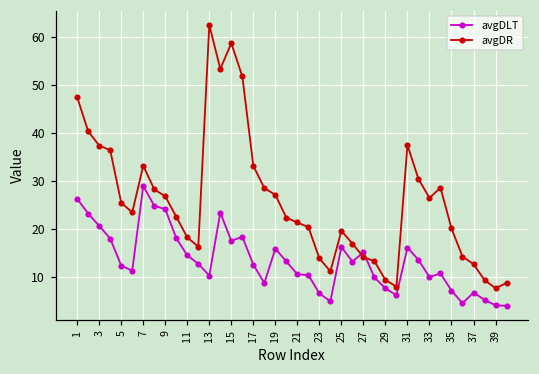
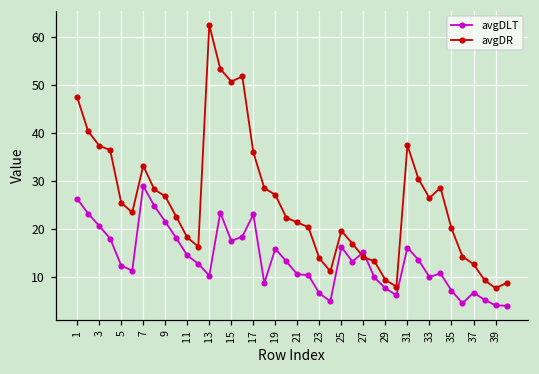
  {
    "avgDLT": {
      "1": 26,
      "3": 21,
      "5": 12,
      "7": 29,
-     "9": 24,
+     "9": 22,
      "11": 14,
      "13": 10,
      "15": 18,
-     "17": 13,
+     "17": 23,
      "19": 16,
      "21": 11,
      "23": 7,
      "25": 16,
      "27": 15,
      "29": 8,
      "31": 16,
      "33": 10,
      "35": 7,
      "37": 7,
      "39": 4
    },
    "avgDR": {
      "1": 47,
      "3": 37,
      "5": 25,
      "7": 33,
      "9": 27,
      "11": 18,
      "13": 63,
-     "15": 59,
-     "17": 33,
+     "15": 51,
+     "17": 36,
      "19": 27,
      "21": 21,
      "23": 14,
      "25": 20,
      "27": 14,
      "29": 9,
      "31": 37,
      "33": 26,
      "35": 20,
      "37": 13,
      "39": 8
    }
  }
